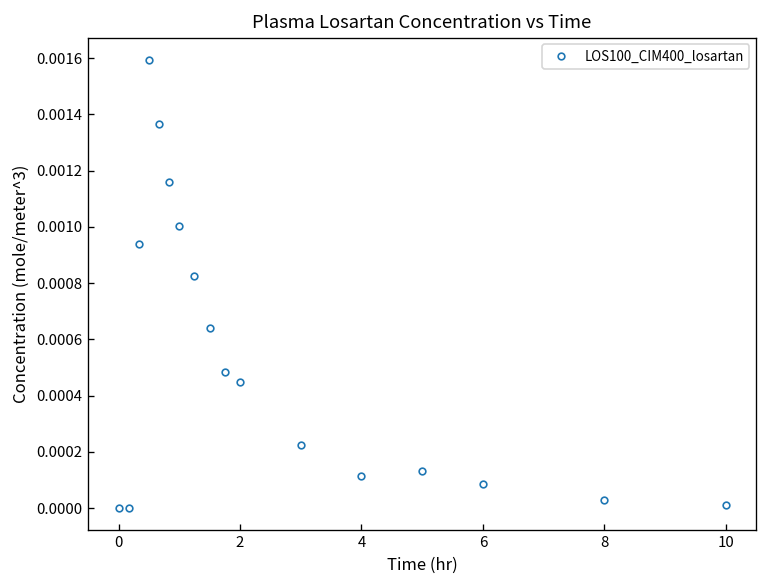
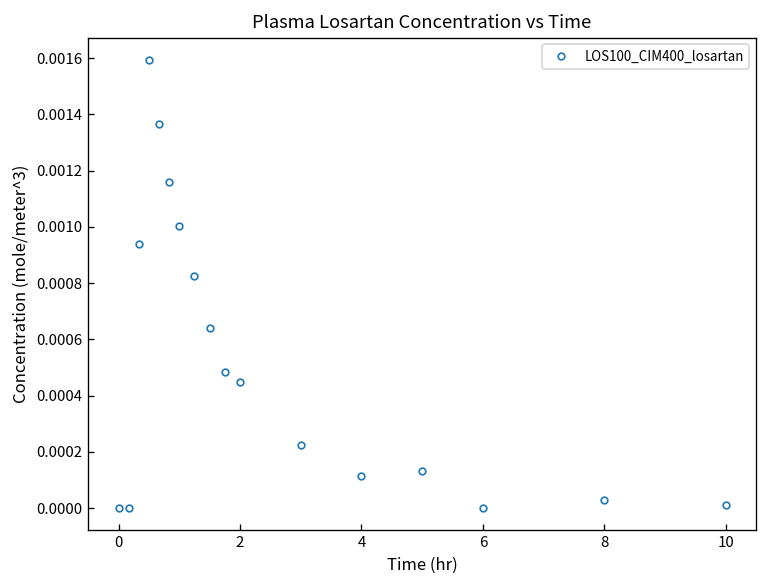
  {
    "0": 0.0000,
    "2": 0.00045,
    "4": 0.00011,
-   "6": 0.0001,
+   "6": 0.0000,
    "8": 0.00003,
    "10": 0.0000
  }
